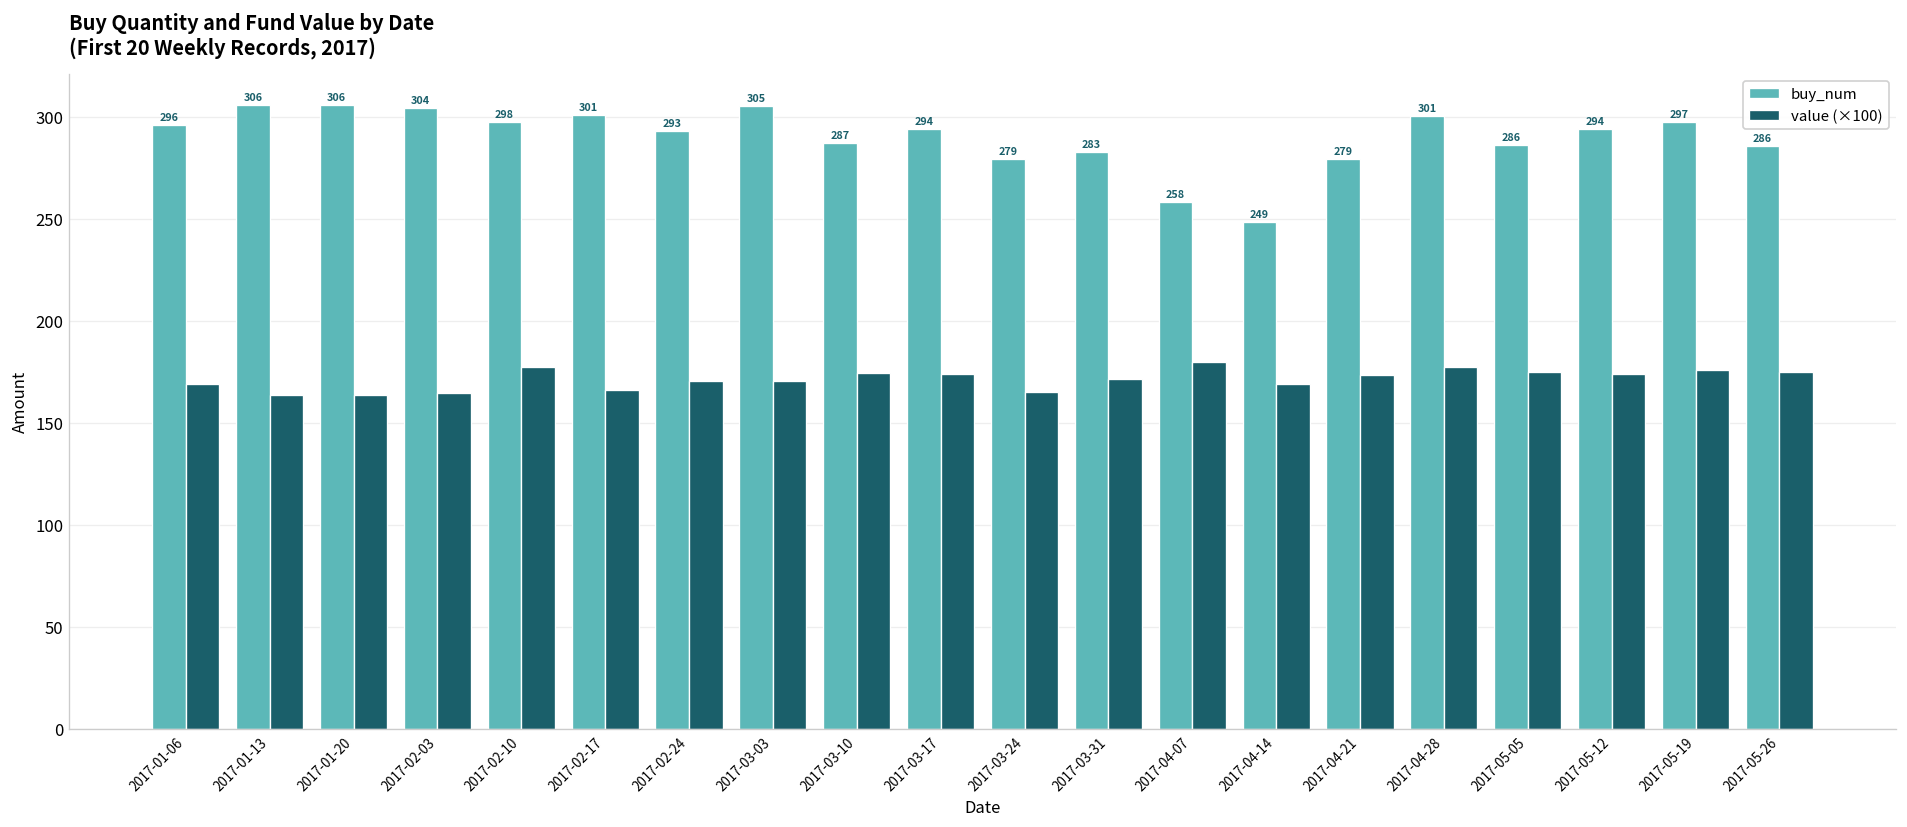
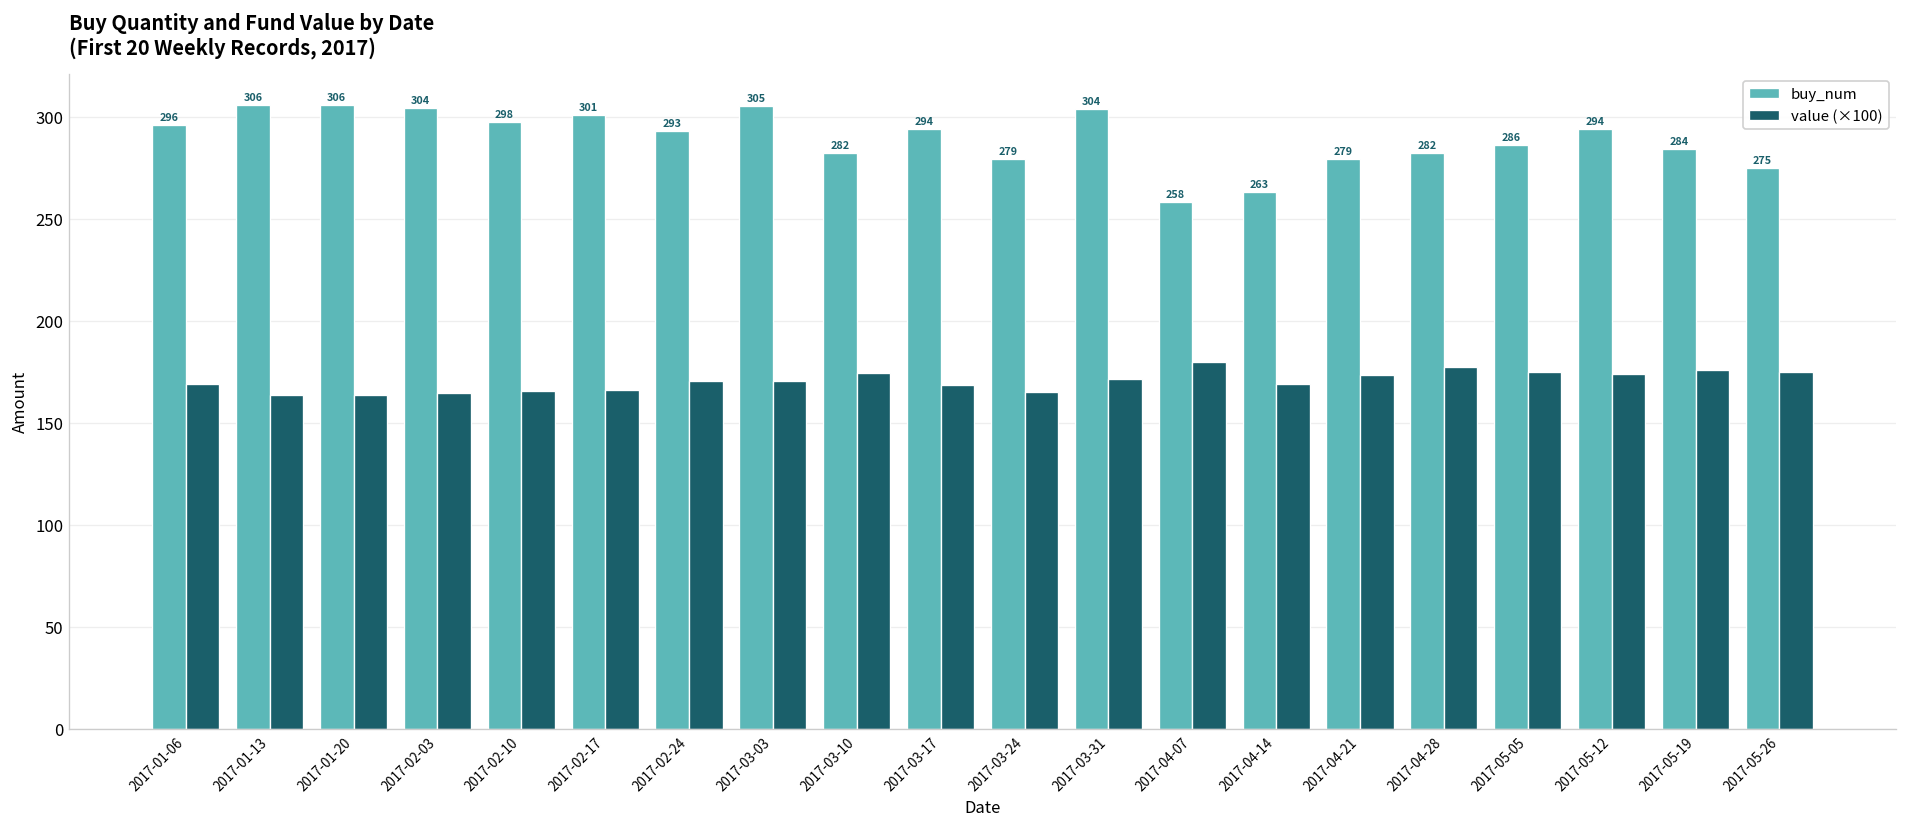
  {
    "buy_num": {
      "2017-01-06": 296,
      "2017-01-13": 306,
      "2017-01-20": 306,
      "2017-02-03": 304,
      "2017-02-10": 298,
      "2017-02-17": 301,
      "2017-02-24": 293,
      "2017-03-03": 305,
-     "2017-03-10": 287,
+     "2017-03-10": 282,
      "2017-03-17": 294,
      "2017-03-24": 279,
-     "2017-03-31": 283,
+     "2017-03-31": 304,
      "2017-04-07": 258,
-     "2017-04-14": 249,
+     "2017-04-14": 263,
      "2017-04-21": 279,
-     "2017-04-28": 301,
+     "2017-04-28": 282,
      "2017-05-05": 286,
      "2017-05-12": 294,
-     "2017-05-19": 297,
-     "2017-05-26": 286
+     "2017-05-19": 284,
+     "2017-05-26": 275
    },
    "value (×100)": {
      "2017-01-06": 169,
      "2017-01-13": 164,
      "2017-01-20": 163,
      "2017-02-03": 164,
-     "2017-02-10": 178,
+     "2017-02-10": 165,
      "2017-02-17": 166,
      "2017-02-24": 171,
      "2017-03-03": 171,
      "2017-03-10": 174,
-     "2017-03-17": 174,
+     "2017-03-17": 168,
      "2017-03-24": 165,
      "2017-03-31": 172,
      "2017-04-07": 180,
      "2017-04-14": 169,
      "2017-04-21": 173,
      "2017-04-28": 177,
      "2017-05-05": 175,
      "2017-05-12": 174,
      "2017-05-19": 176,
      "2017-05-26": 175
    }
  }
